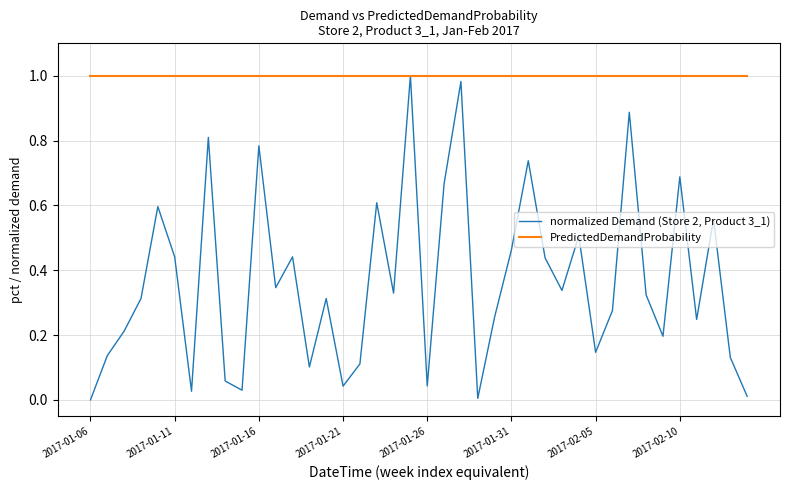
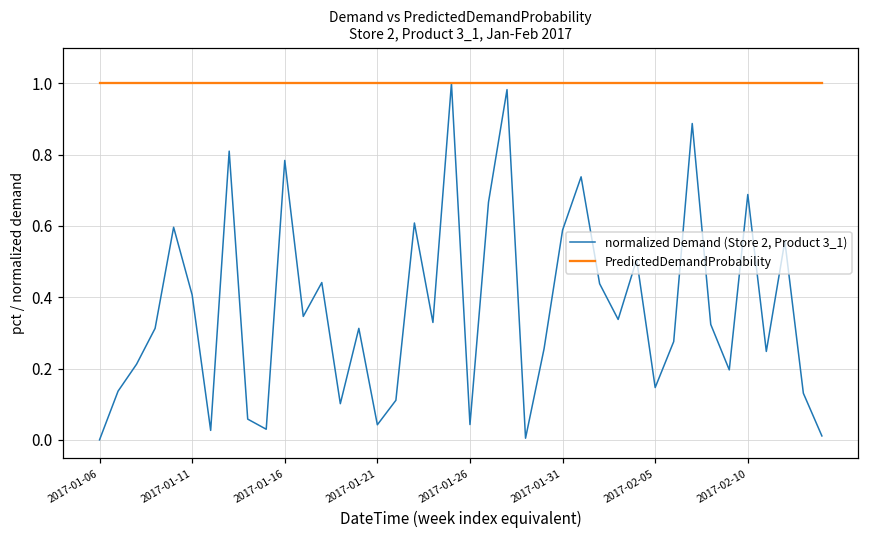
  {
    "normalized Demand (Store 2, Product 3_1)": {
      "2017-01-06": 0.00,
-     "2017-01-11": 0.44,
+     "2017-01-11": 0.41,
      "2017-01-16": 0.78,
      "2017-01-21": 0.04,
      "2017-01-26": 0.04,
-     "2017-01-31": 0.46,
+     "2017-01-31": 0.59,
      "2017-02-05": 0.15,
      "2017-02-10": 0.69
    },
    "PredictedDemandProbability": {
      "2017-01-06": 1.00,
      "2017-01-11": 1.00,
      "2017-01-16": 1.00,
      "2017-01-21": 1.00,
      "2017-01-26": 1.00,
      "2017-01-31": 1.00,
      "2017-02-05": 1.00,
      "2017-02-10": 1.00
    }
  }
